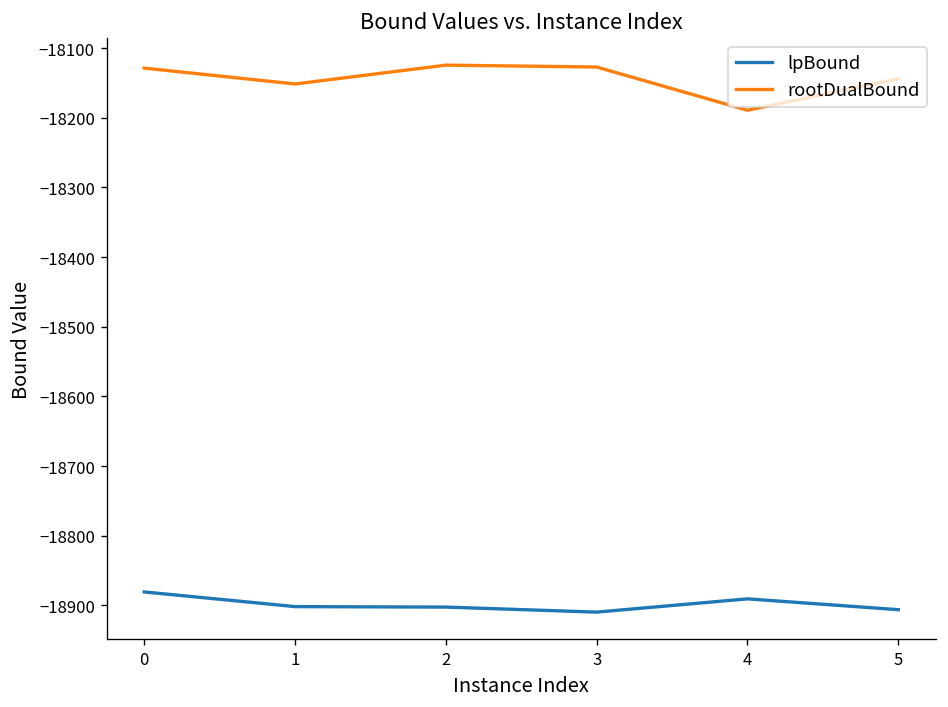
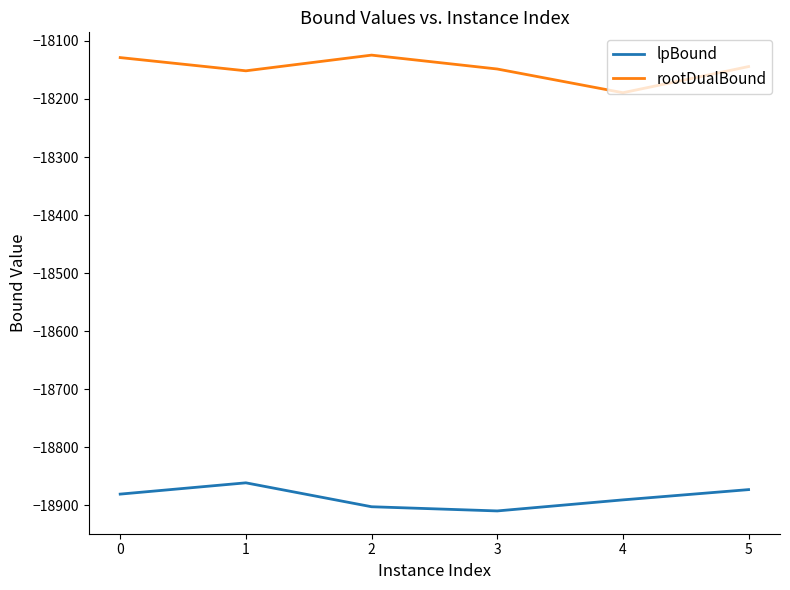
  {
    "lpBound": {
      "0": -18880,
-     "1": -18900,
+     "1": -18860,
      "2": -18900,
      "3": -18910,
      "4": -18890,
-     "5": -18910
+     "5": -18870
    },
    "rootDualBound": {
      "0": -18130,
      "1": -18150,
      "2": -18120,
-     "3": -18130
+     "3": -18150
    }
  }
